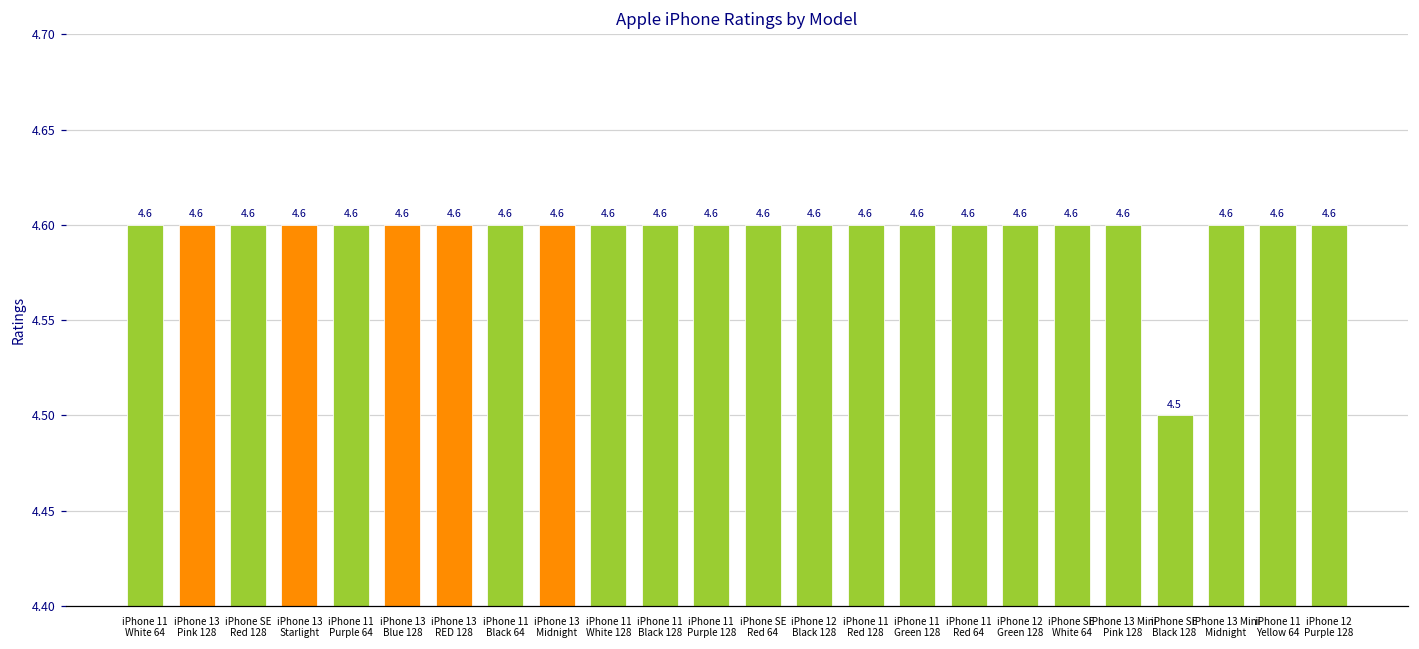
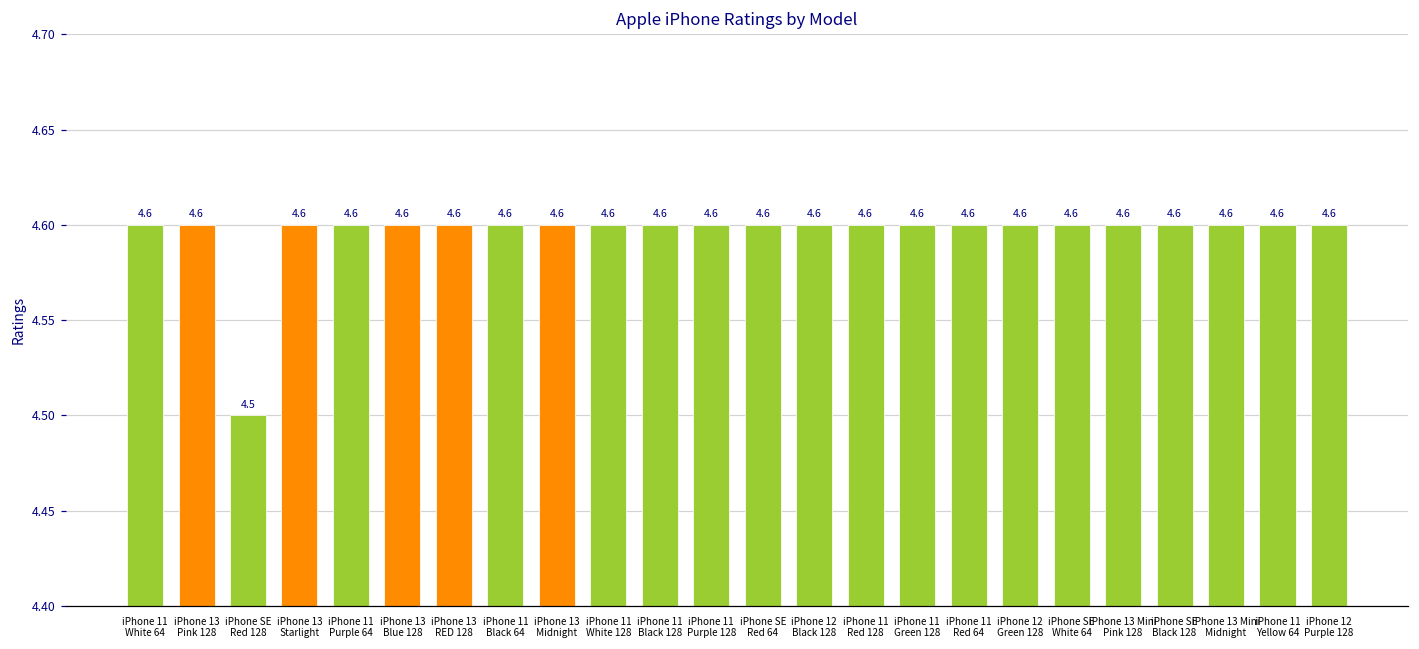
  {
    "iPhone 11 White 64": 4.6,
    "iPhone 13 Pink 128": 4.6,
-   "iPhone SE Red 128": 4.6,
+   "iPhone SE Red 128": 4.5,
    "iPhone 13 Starlight": 4.6,
    "iPhone 11 Purple 64": 4.6,
    "iPhone 13 Blue 128": 4.6,
    "iPhone 13 RED 128": 4.6,
    "iPhone 11 Black 64": 4.6,
    "iPhone 13 Midnight": 4.6,
    "iPhone 11 White 128": 4.6,
    "iPhone 11 Black 128": 4.6,
    "iPhone 11 Purple 128": 4.6,
    "iPhone SE Red 64": 4.6,
    "iPhone 12 Black 128": 4.6,
    "iPhone 11 Red 128": 4.6,
    "iPhone 11 Green 128": 4.6,
    "iPhone 11 Red 64": 4.6,
    "iPhone 12 Green 128": 4.6,
    "iPhone SE White 64": 4.6,
    "iPhone 13 Mini Pink 128": 4.6,
-   "iPhone SE Black 128": 4.5,
+   "iPhone SE Black 128": 4.6,
    "iPhone 13 Mini Midnight": 4.6,
    "iPhone 11 Yellow 64": 4.6,
    "iPhone 12 Purple 128": 4.6
  }
